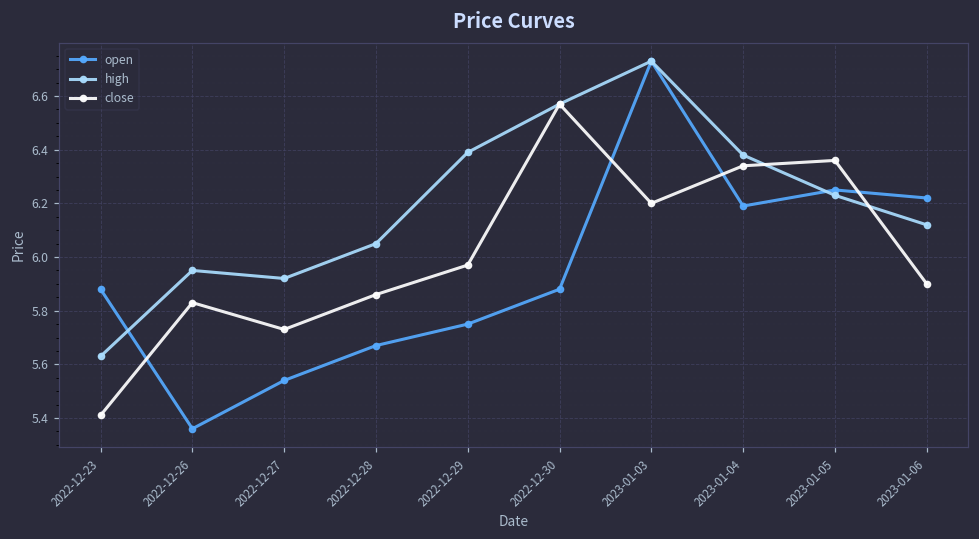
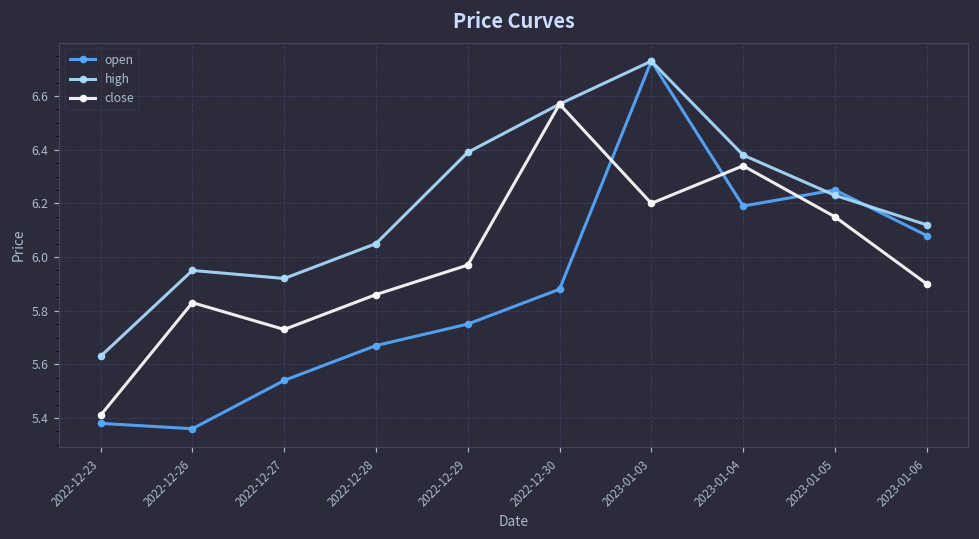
  {
    "open": {
-     "2022-12-23": 5.88,
+     "2022-12-23": 5.38,
      "2022-12-26": 5.36,
      "2022-12-27": 5.54,
      "2022-12-28": 5.67,
      "2022-12-29": 5.75,
      "2022-12-30": 5.88,
      "2023-01-04": 6.19,
      "2023-01-05": 6.25,
-     "2023-01-06": 6.22
+     "2023-01-06": 6.08
    },
    "high": {
      "2022-12-23": 5.63,
      "2022-12-26": 5.95,
      "2022-12-27": 5.92,
      "2022-12-28": 6.05,
      "2022-12-29": 6.39,
      "2023-01-04": 6.38,
      "2023-01-05": 6.23,
      "2023-01-06": 6.12
    },
    "close": {
      "2022-12-23": 5.41,
      "2022-12-26": 5.83,
      "2022-12-27": 5.73,
      "2022-12-28": 5.86,
      "2022-12-29": 5.97,
      "2023-01-03": 6.20,
      "2023-01-04": 6.34,
-     "2023-01-05": 6.36,
+     "2023-01-05": 6.15,
      "2023-01-06": 5.90
    }
  }
